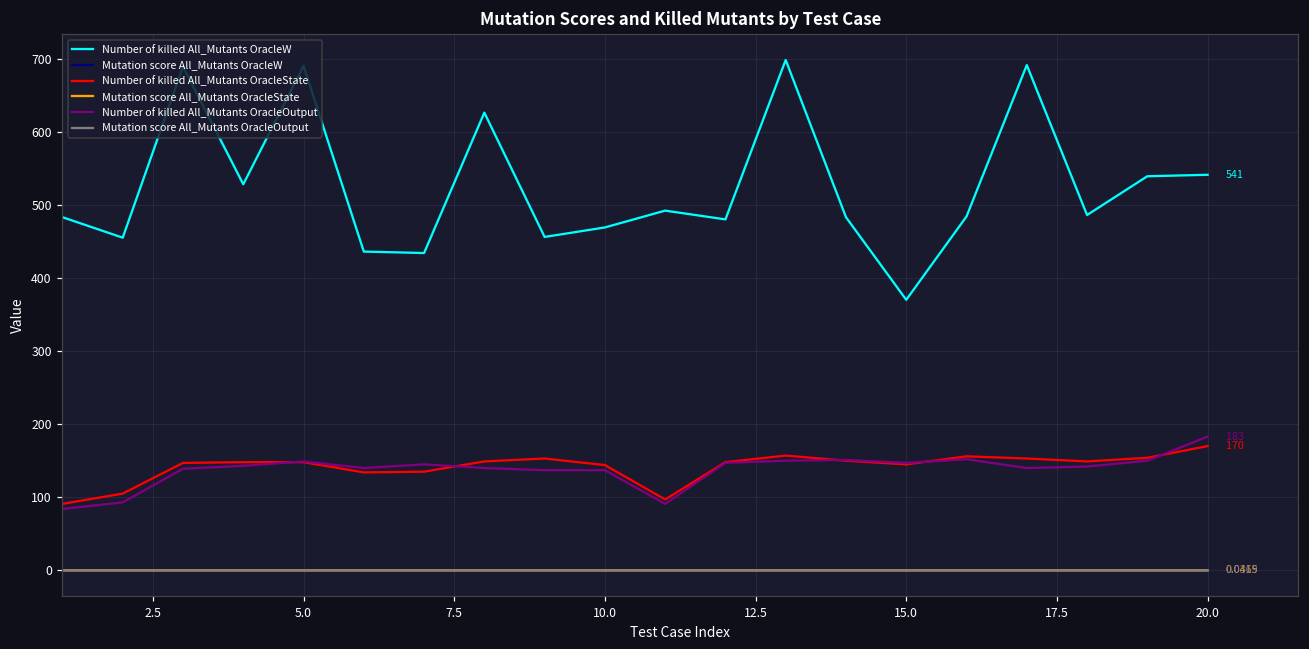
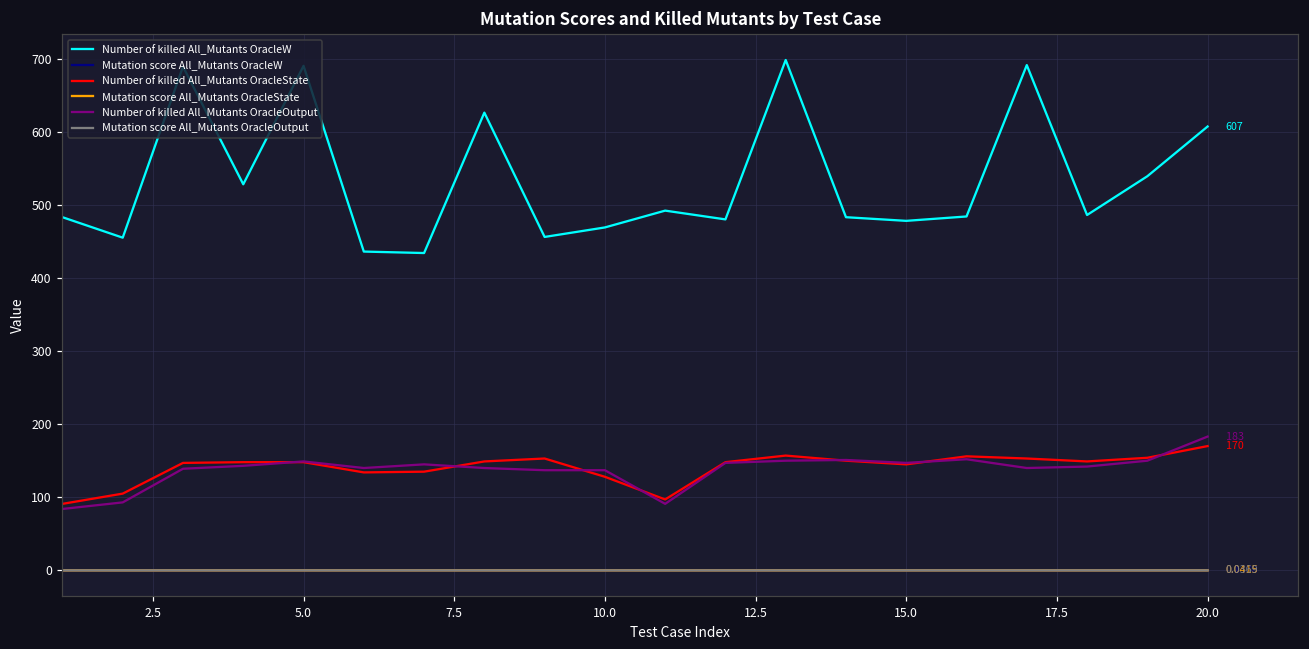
  {
    "Number of killed All_Mutants OracleW": {
-     "15.0": 370,
-     "20.0": 541
+     "15.0": 480,
+     "20.0": 607
    },
    "Mutation score All_Mutants OracleOutput": {
      "5.0": 0,
      "10.0": 0,
      "15.0": 0
    },
    "Number of killed All_Mutants OracleState": {
-     "10.0": 140
+     "10.0": 130
    },
    "Number of killed All_Mutants OracleOutput": {
      "20.0": 183
    }
  }
